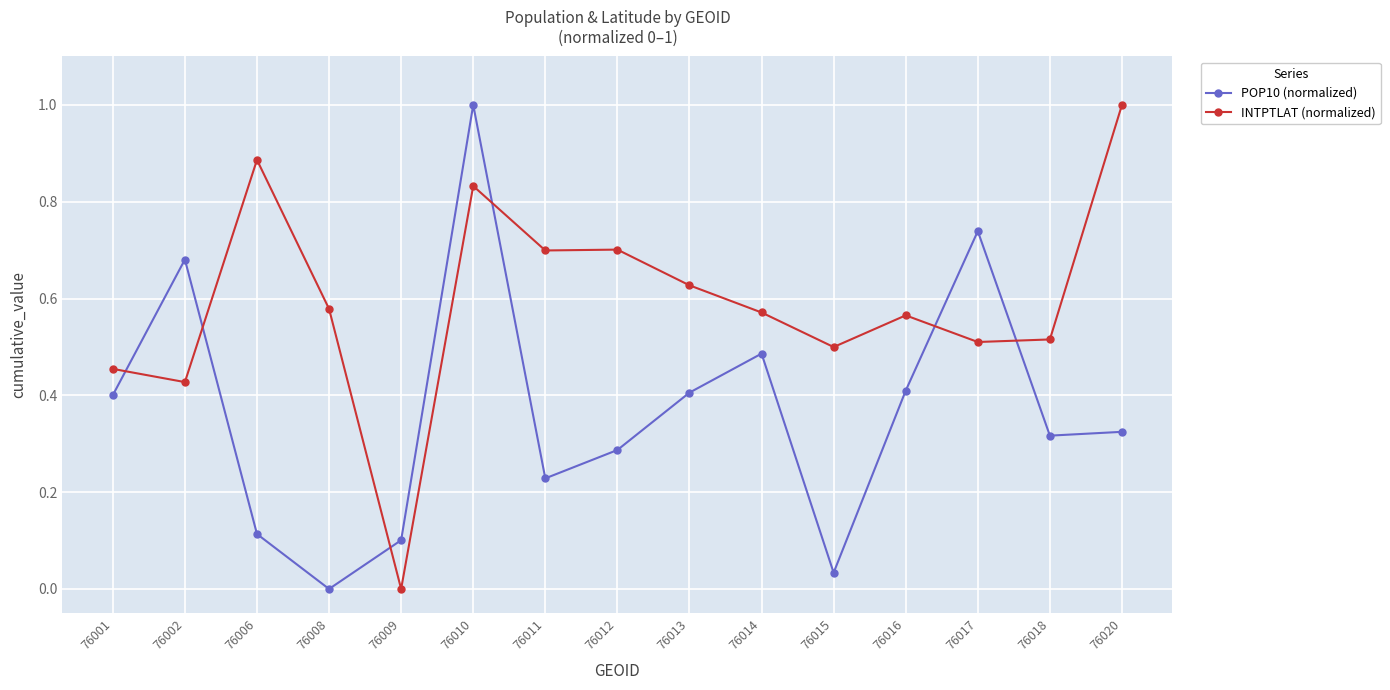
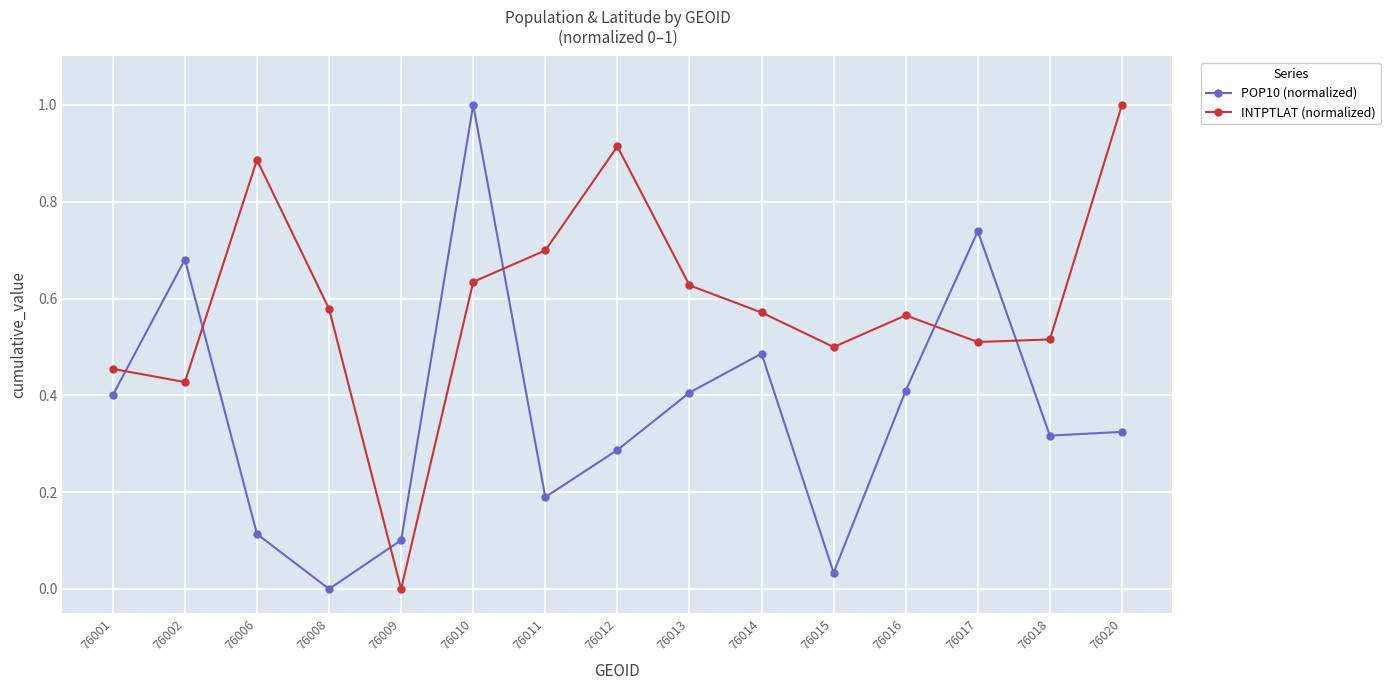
  {
    "POP10 (normalized)": {
      "76001": 0.40,
      "76002": 0.68,
      "76006": 0.11,
      "76008": 0.00,
      "76009": 0.10,
      "76010": 1.00,
-     "76011": 0.23,
+     "76011": 0.19,
      "76012": 0.29,
      "76013": 0.41,
      "76014": 0.49,
      "76015": 0.03,
      "76016": 0.41,
      "76017": 0.74,
      "76018": 0.32,
      "76020": 0.32
    },
    "INTPTLAT (normalized)": {
      "76001": 0.45,
      "76002": 0.43,
      "76006": 0.89,
      "76008": 0.58,
      "76009": 0.00,
-     "76010": 0.83,
+     "76010": 0.63,
      "76011": 0.70,
-     "76012": 0.70,
+     "76012": 0.91,
      "76013": 0.63,
      "76014": 0.57,
      "76015": 0.50,
      "76016": 0.57,
      "76017": 0.51,
      "76018": 0.52,
      "76020": 1.00
    }
  }
